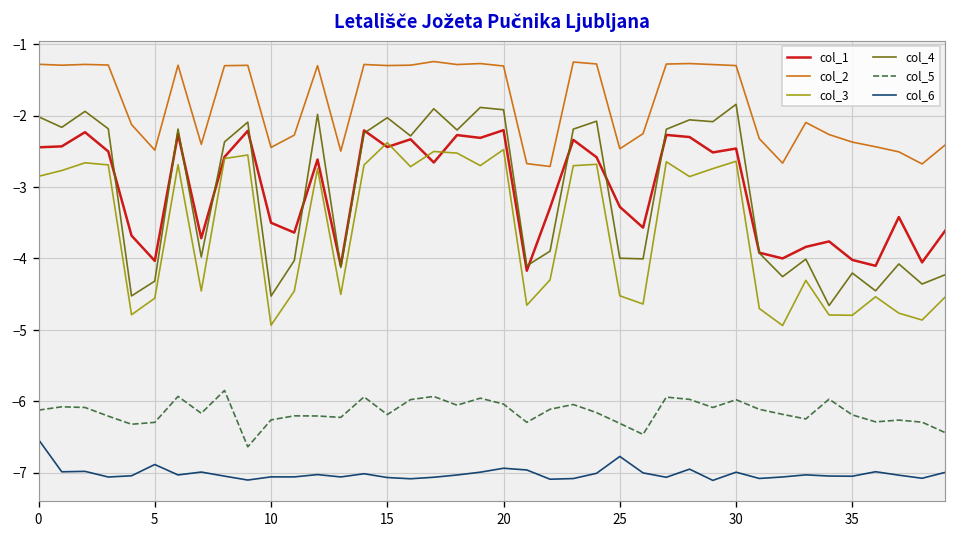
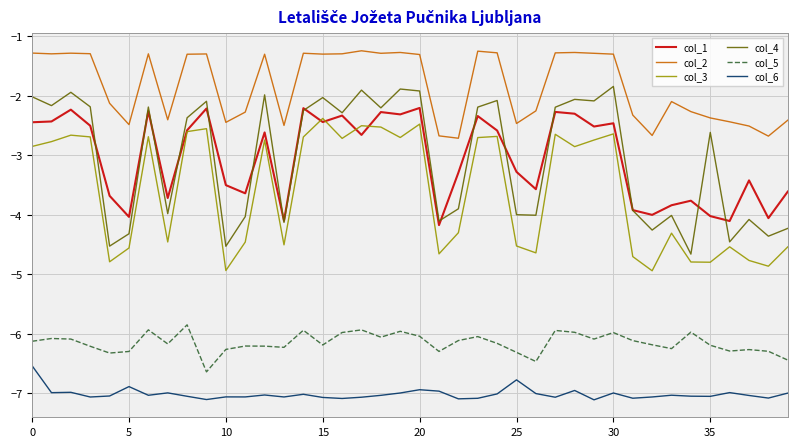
  {
    "col_1": {
      "0": -2.4,
      "5": -4.0,
      "10": -3.5,
      "15": -2.4,
      "20": -2.2,
      "25": -3.3,
      "30": -2.5,
      "35": -4.0
    },
    "col_2": {
      "0": -1.3,
      "5": -2.5,
      "10": -2.4,
      "15": -1.3,
      "20": -1.3,
      "25": -2.5,
      "30": -1.3,
      "35": -2.4
    },
    "col_3": {
      "0": -2.9,
      "5": -4.6,
      "10": -4.9,
      "15": -2.4,
      "20": -2.5,
      "25": -4.5,
      "30": -2.6,
      "35": -4.8
    },
    "col_4": {
      "0": -2.0,
      "5": -4.3,
      "10": -4.5,
      "15": -2.0,
      "20": -1.9,
      "25": -4.0,
      "30": -1.8,
-     "35": -4.2
+     "35": -2.6
    },
    "col_5": {
      "0": -6.1,
      "5": -6.3,
      "10": -6.3,
      "15": -6.2,
      "20": -6.0,
      "25": -6.3,
      "30": -6.0,
      "35": -6.2
    },
    "col_6": {
      "0": -6.5,
      "5": -6.9,
      "10": -7.1,
      "15": -7.1,
      "20": -6.9,
      "25": -6.8,
      "30": -7.0,
      "35": -7.1
    }
  }
